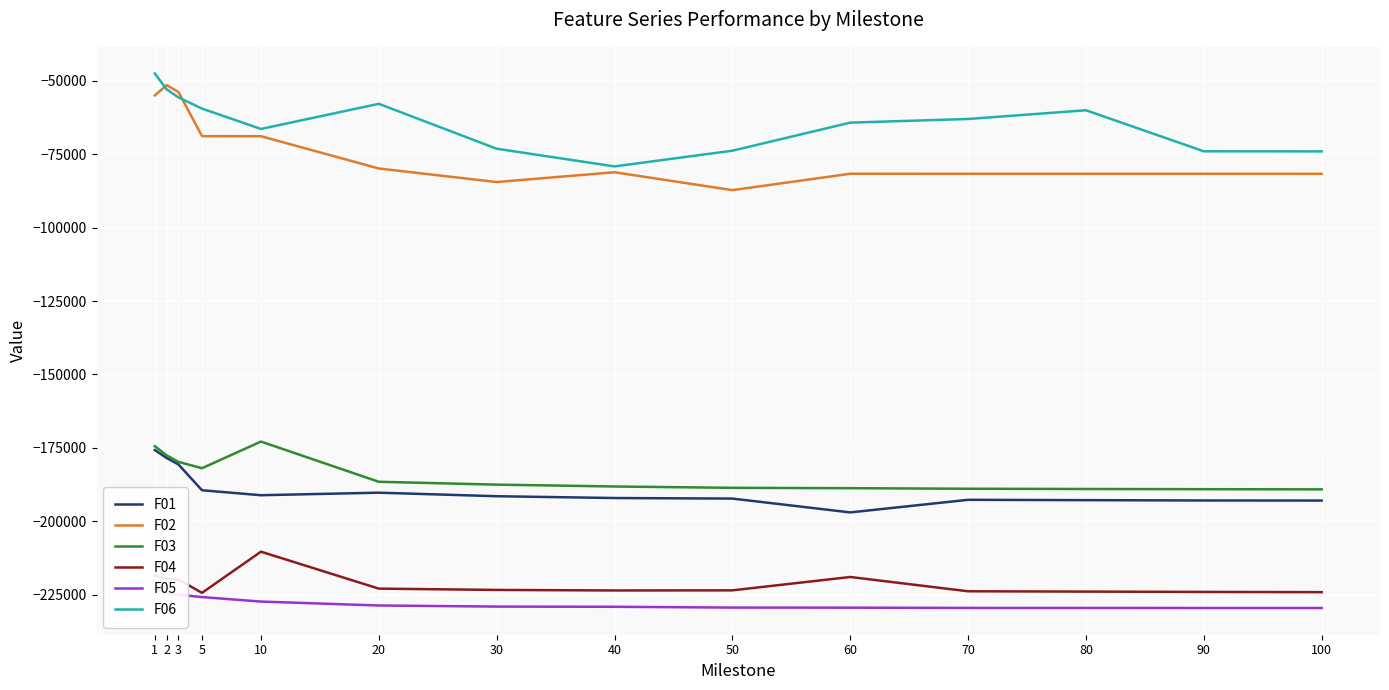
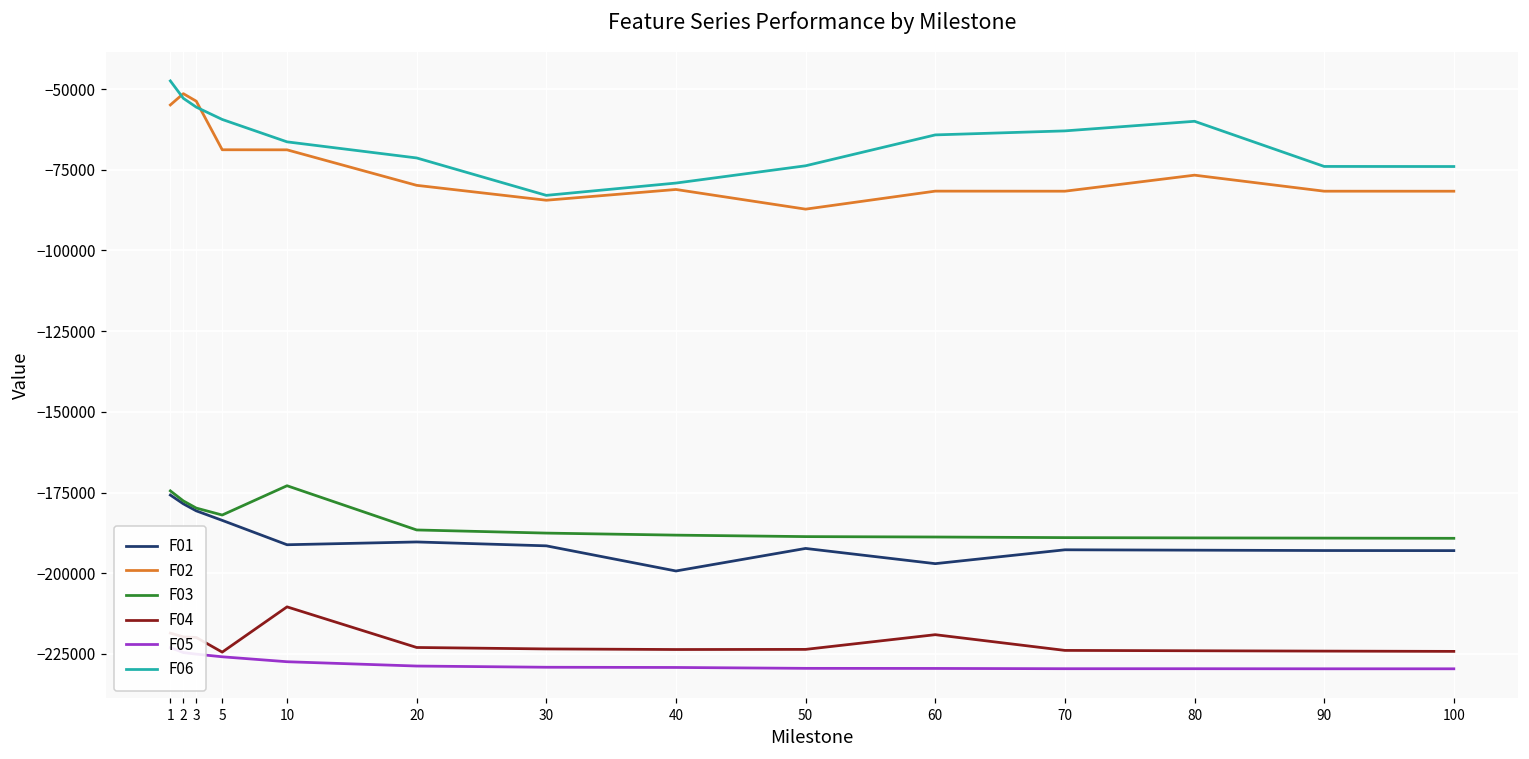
  {
    "F01": {
      "1": -176000,
      "2": -178000,
-     "5": -189000,
+     "5": -184000,
      "10": -191000,
      "20": -190000,
      "30": -191000,
-     "40": -192000,
+     "40": -199000,
      "50": -192000,
      "60": -197000,
      "70": -193000,
      "80": -193000,
      "90": -193000,
      "100": -193000
    },
    "F02": {
      "1": -55000,
      "2": -51000,
      "3": -54000,
      "5": -69000,
      "10": -69000,
      "20": -80000,
      "30": -84000,
      "40": -81000,
      "50": -87000,
      "60": -82000,
      "70": -82000,
-     "80": -82000,
+     "80": -77000,
      "90": -82000,
      "100": -82000
    },
    "F03": {
      "1": -174000,
      "2": -178000,
      "5": -182000,
      "10": -173000,
      "20": -187000,
      "30": -188000,
      "40": -188000,
      "50": -189000,
      "60": -189000,
      "70": -189000,
      "80": -189000,
      "90": -189000,
      "100": -189000
    },
    "F04": {
      "5": -224000,
      "10": -210000,
      "20": -223000,
      "30": -223000,
      "40": -224000,
      "50": -224000,
      "60": -219000,
      "70": -224000,
      "80": -224000,
      "90": -224000,
      "100": -224000
    },
    "F05": {
      "5": -226000,
      "10": -227000,
      "20": -229000,
      "30": -229000,
      "40": -229000,
      "50": -229000,
      "60": -229000,
      "70": -230000,
      "80": -230000,
      "90": -230000,
      "100": -230000
    },
    "F06": {
      "1": -47000,
      "2": -53000,
      "3": -56000,
      "5": -59000,
      "10": -66000,
-     "20": -58000,
-     "30": -73000,
+     "20": -71000,
+     "30": -83000,
      "40": -79000,
      "50": -74000,
      "60": -64000,
      "70": -63000,
      "80": -60000,
      "90": -74000,
      "100": -74000
    }
  }
